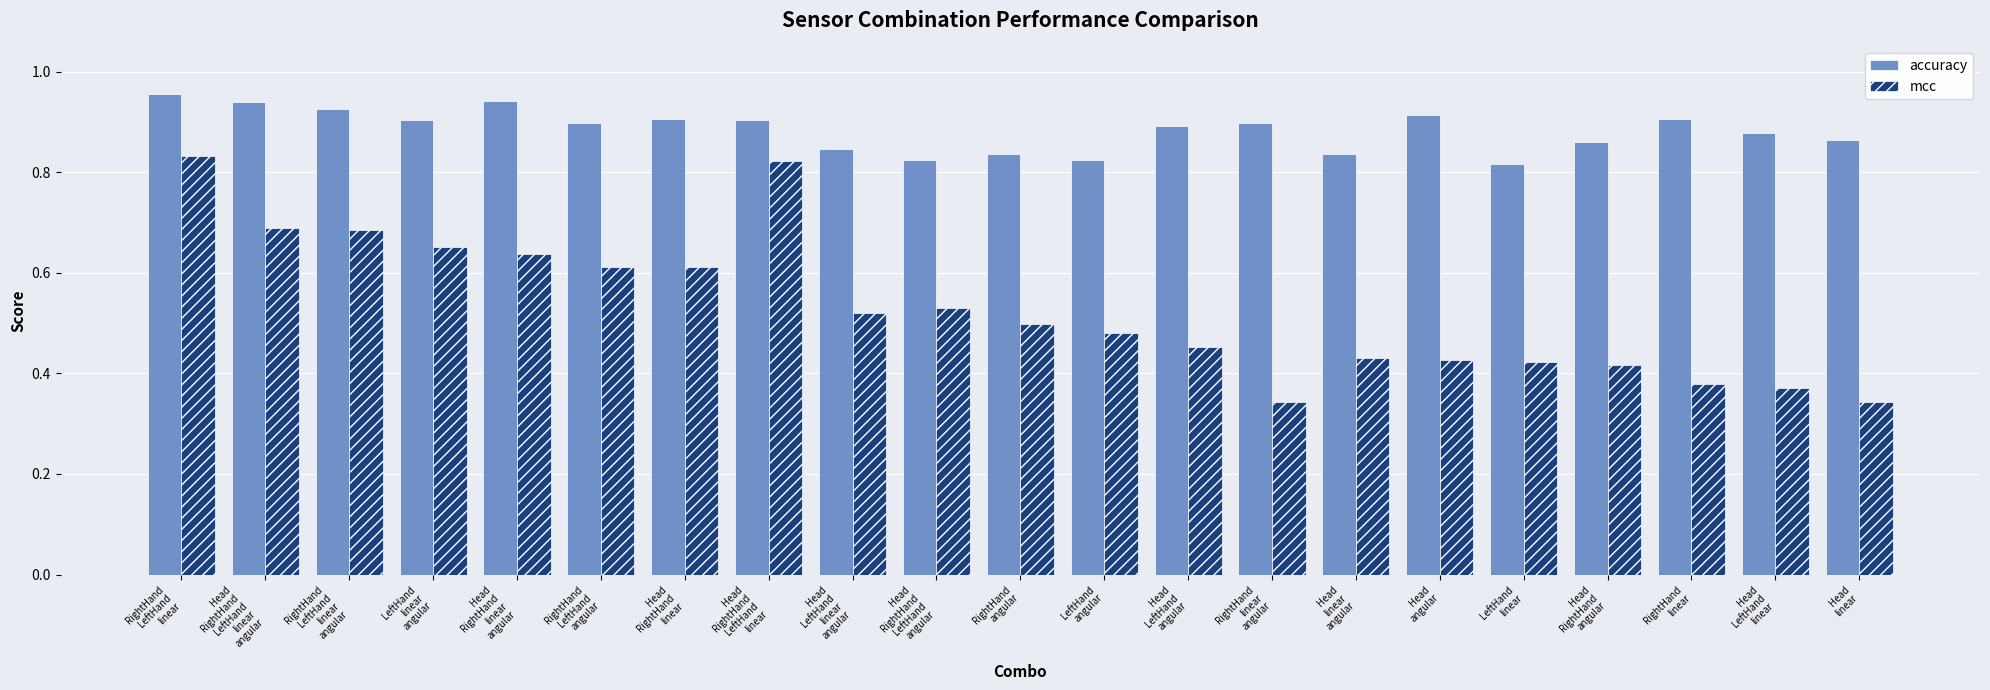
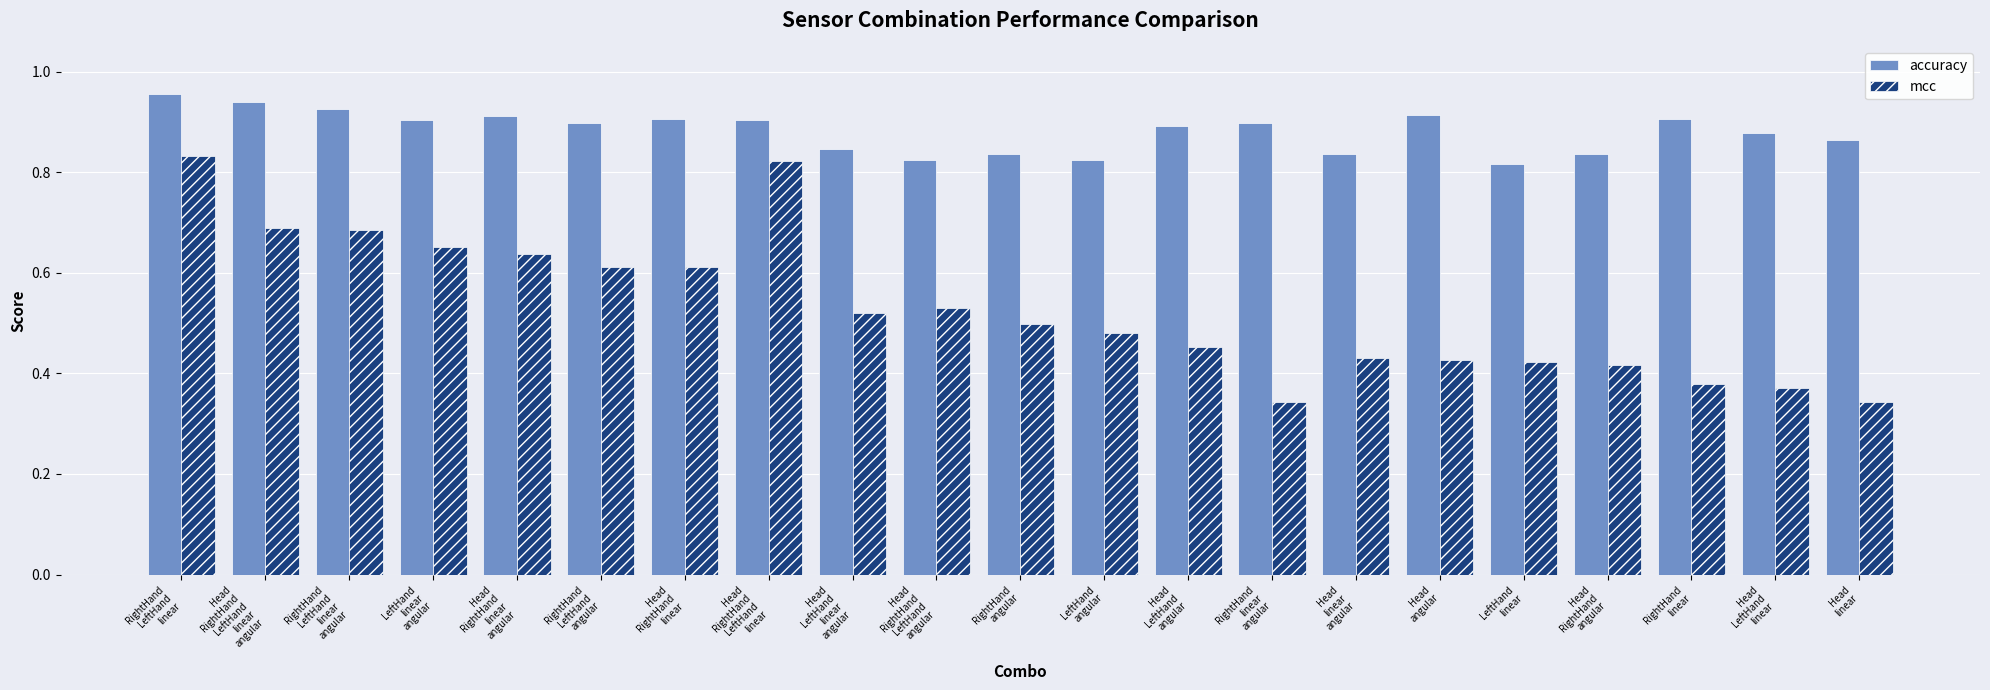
  {
    "accuracy": {
      "RightHand LeftHand linear": 0.96,
      "Head RightHand LeftHand linear angular": 0.94,
      "RightHand LeftHand linear angular": 0.93,
      "LeftHand linear angular": 0.90,
-     "Head RightHand linear angular": 0.94,
+     "Head RightHand linear angular": 0.91,
      "RightHand LeftHand angular": 0.90,
      "Head RightHand linear": 0.91,
      "Head RightHand LeftHand linear": 0.90,
      "Head LeftHand linear angular": 0.85,
      "Head RightHand LeftHand angular": 0.82,
      "RightHand angular": 0.84,
      "LeftHand angular": 0.82,
      "Head LeftHand angular": 0.89,
      "RightHand linear angular": 0.90,
      "Head linear angular": 0.84,
      "Head angular": 0.91,
      "LeftHand linear": 0.82,
-     "Head RightHand angular": 0.86,
+     "Head RightHand angular": 0.84,
      "RightHand linear": 0.91,
      "Head LeftHand linear": 0.88,
      "Head linear": 0.86
    },
    "mcc": {
      "RightHand LeftHand linear": 0.83,
      "Head RightHand LeftHand linear angular": 0.69,
      "RightHand LeftHand linear angular": 0.69,
      "LeftHand linear angular": 0.65,
      "Head RightHand linear angular": 0.64,
      "RightHand LeftHand angular": 0.61,
      "Head RightHand linear": 0.61,
      "Head RightHand LeftHand linear": 0.82,
      "Head LeftHand linear angular": 0.52,
      "Head RightHand LeftHand angular": 0.53,
      "RightHand angular": 0.50,
      "LeftHand angular": 0.48,
      "Head LeftHand angular": 0.45,
      "RightHand linear angular": 0.34,
      "Head linear angular": 0.43,
      "Head angular": 0.43,
      "LeftHand linear": 0.42,
      "Head RightHand angular": 0.42,
      "RightHand linear": 0.38,
      "Head LeftHand linear": 0.37,
      "Head linear": 0.34
    }
  }
